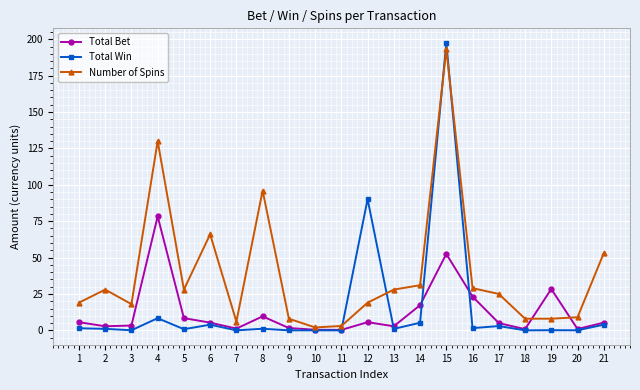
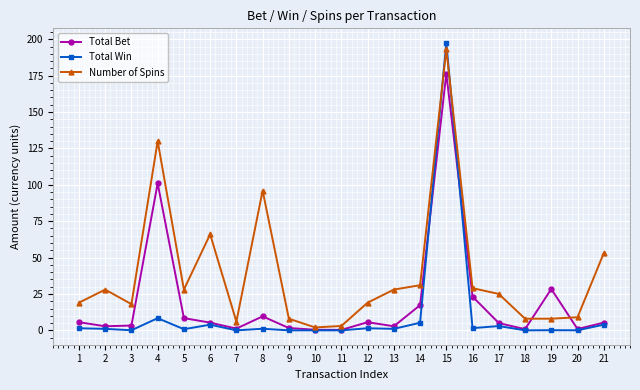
  {
    "Total Bet": {
      "1": 6,
      "2": 3,
      "3": 3,
-     "4": 78,
+     "4": 101,
      "5": 8,
      "8": 10,
      "12": 6,
      "13": 3,
      "14": 17,
-     "15": 53,
+     "15": 176,
      "16": 23,
      "17": 5,
      "19": 28
    },
    "Total Win": {
      "1": 1,
      "2": 1,
      "3": 0,
      "4": 8,
      "5": 1,
      "8": 1,
-     "12": 90,
+     "12": 1,
      "13": 1,
      "14": 5,
      "15": 198,
      "16": 2,
      "17": 3,
      "19": 0
    },
    "Number of Spins": {
      "1": 19,
      "2": 28,
      "3": 18,
      "4": 130,
      "5": 28,
      "6": 66,
      "7": 6,
      "8": 96,
      "9": 8,
      "11": 3,
      "12": 19,
      "13": 28,
      "14": 31,
      "15": 193,
      "16": 29,
      "17": 25,
      "18": 8,
      "19": 8,
      "20": 9,
      "21": 53
    }
  }
